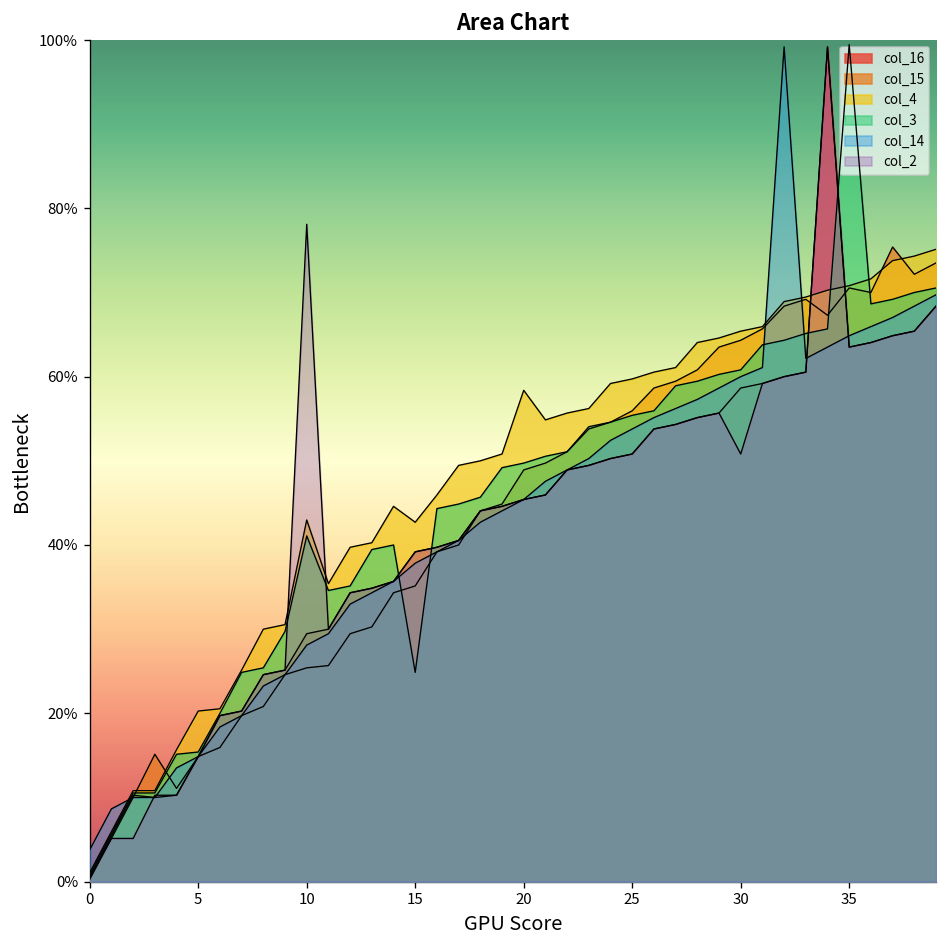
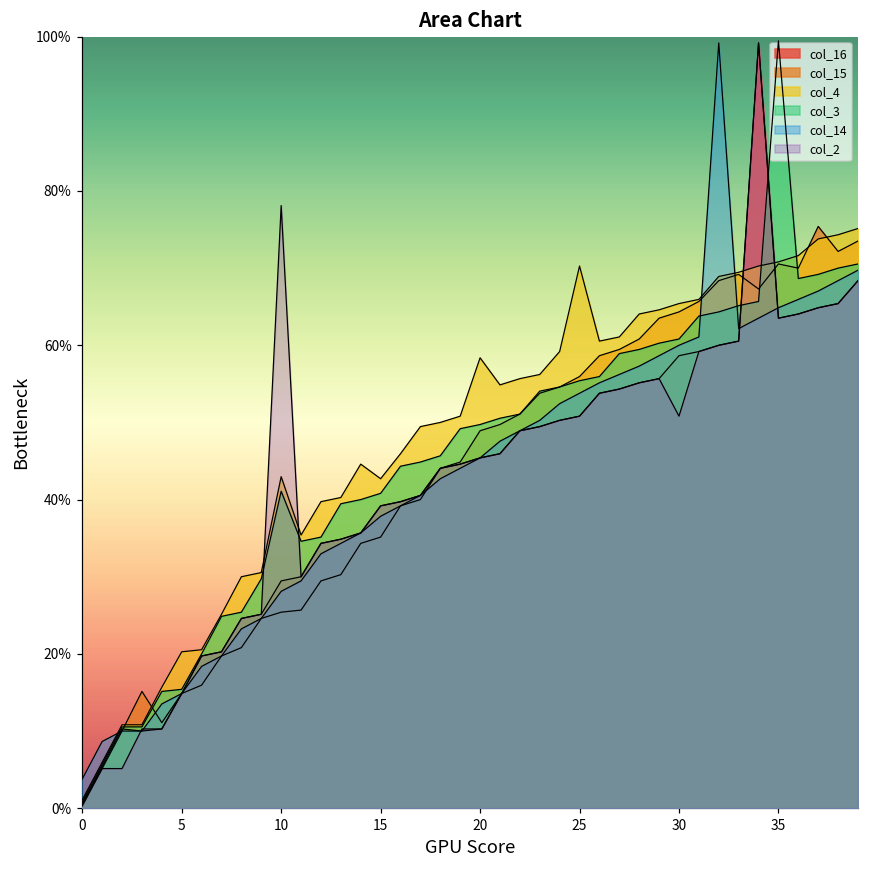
  {
    "col_4": {
      "5": "20%",
      "10": "43%",
      "15": "43%",
      "20": "58%",
-     "25": "60%",
+     "25": "70%",
      "30": "65%"
    },
    "col_3": {
      "5": "15%",
      "10": "41%",
-     "15": "25%",
+     "15": "41%",
      "20": "50%",
      "25": "55%",
      "30": "61%",
      "35": "99%"
    },
    "col_14": {
      "0": "4%",
      "10": "28%",
      "15": "38%",
      "25": "54%",
      "30": "60%",
      "35": "65%"
    },
    "col_2": {
      "10": "78%",
      "30": "51%"
    }
  }
